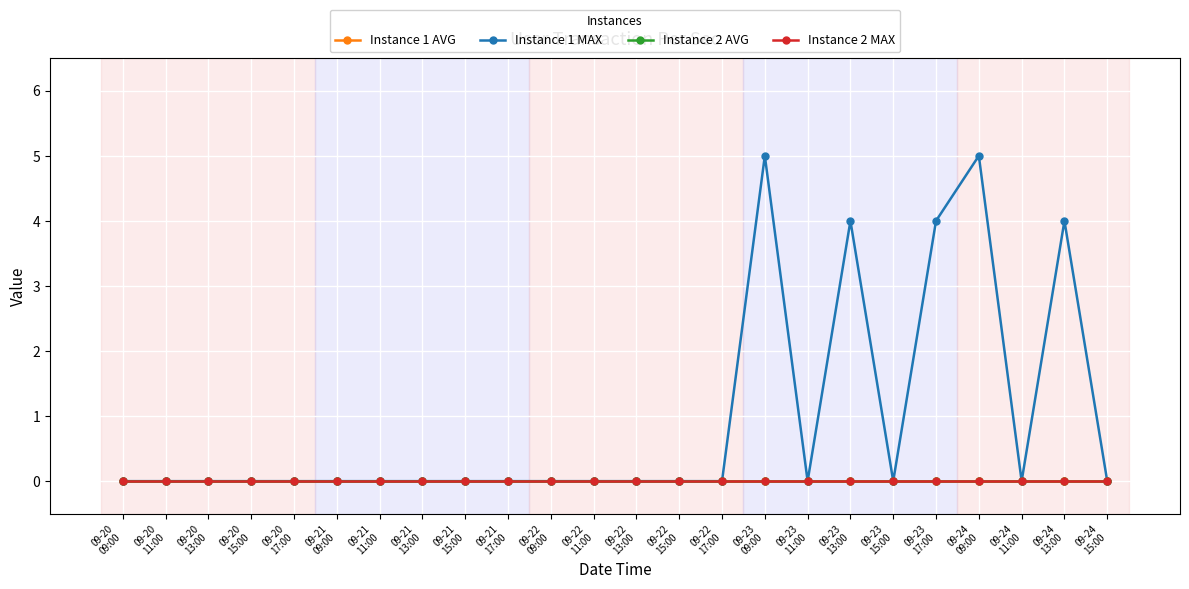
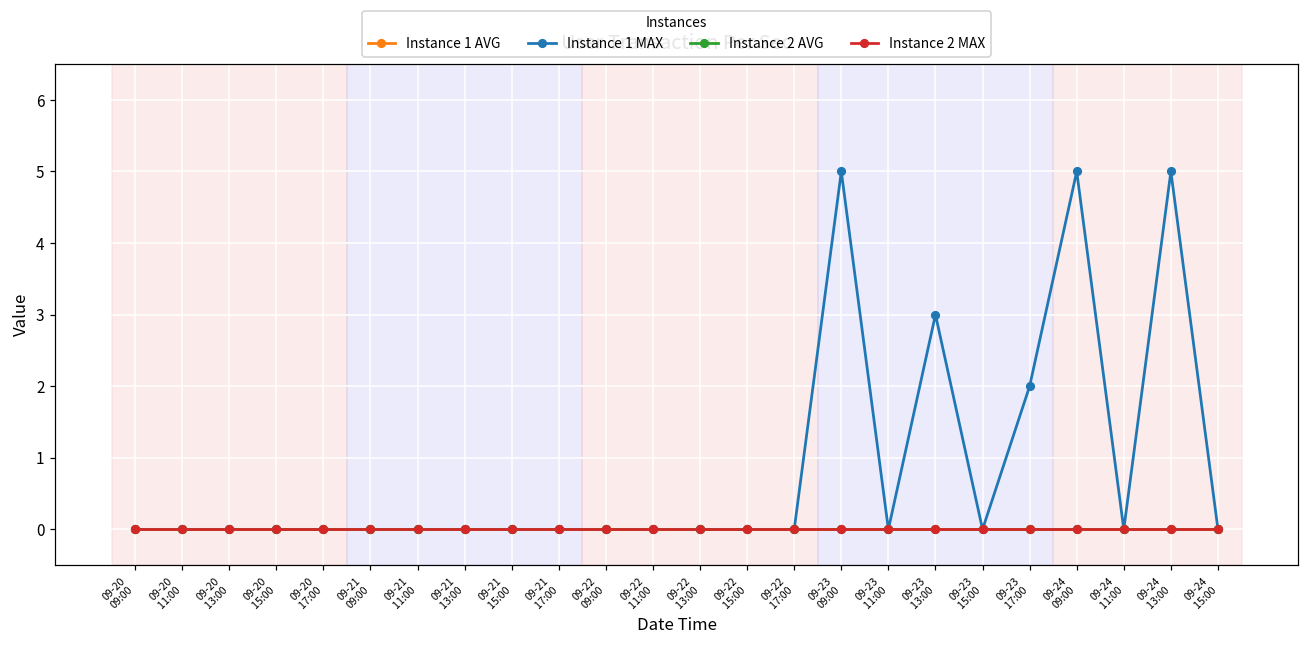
  {
    "Instance 2 MAX": {
      "09-23 09:00": 0,
      "09-23 13:00": 0,
      "09-23 17:00": 0,
      "09-24 09:00": 0,
      "09-24 13:00": 0
    },
    "Instance 1 MAX": {
      "09-23 09:00": 5,
-     "09-23 13:00": 4,
-     "09-23 17:00": 4,
+     "09-23 13:00": 3,
+     "09-23 17:00": 2,
      "09-24 09:00": 5,
-     "09-24 13:00": 4
+     "09-24 13:00": 5
    }
  }
